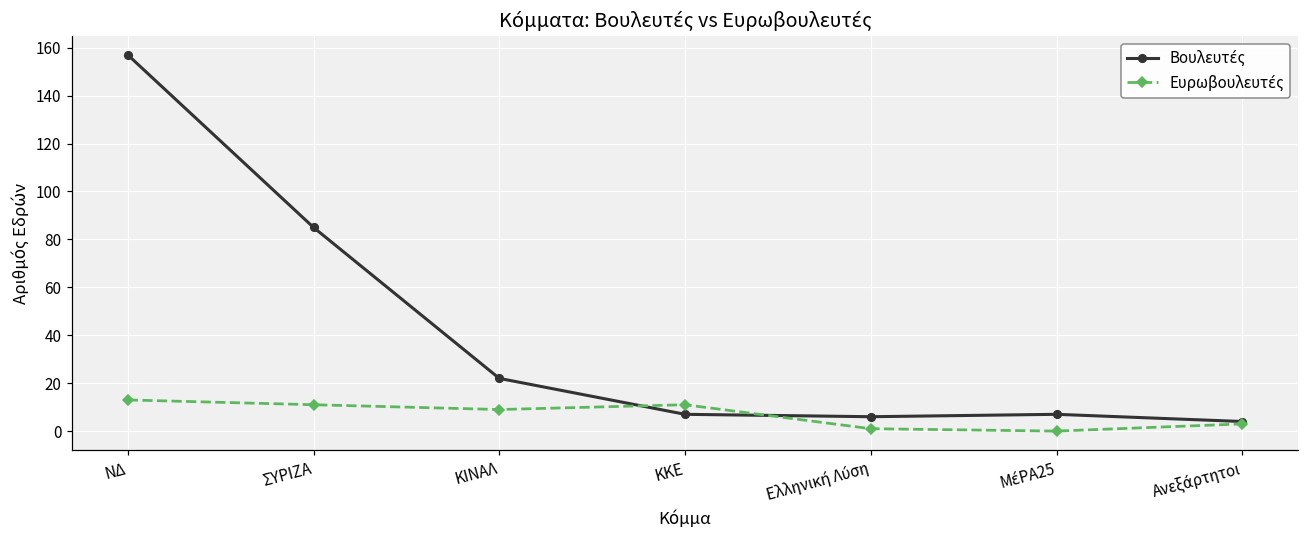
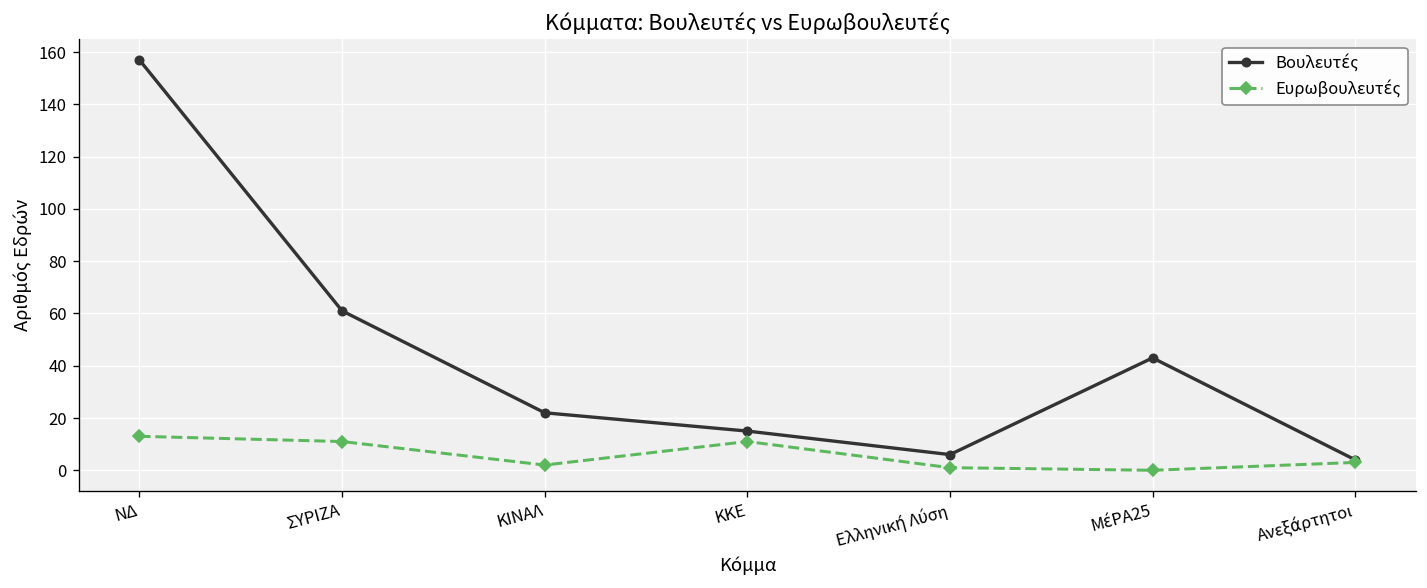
  {
    "Βουλευτές": {
      "ΝΔ": 157,
-     "ΣΥΡΙΖΑ": 85,
+     "ΣΥΡΙΖΑ": 61,
      "ΚΙΝΑΛ": 22,
-     "ΚΚΕ": 7,
+     "ΚΚΕ": 15,
      "Ελληνική Λύση": 6,
-     "ΜέΡΑ25": 7
+     "ΜέΡΑ25": 43
    },
    "Ευρωβουλευτές": {
      "ΝΔ": 13,
      "ΣΥΡΙΖΑ": 11,
-     "ΚΙΝΑΛ": 9,
+     "ΚΙΝΑΛ": 2,
      "ΚΚΕ": 11,
      "Ελληνική Λύση": 1,
      "ΜέΡΑ25": 0
    }
  }
